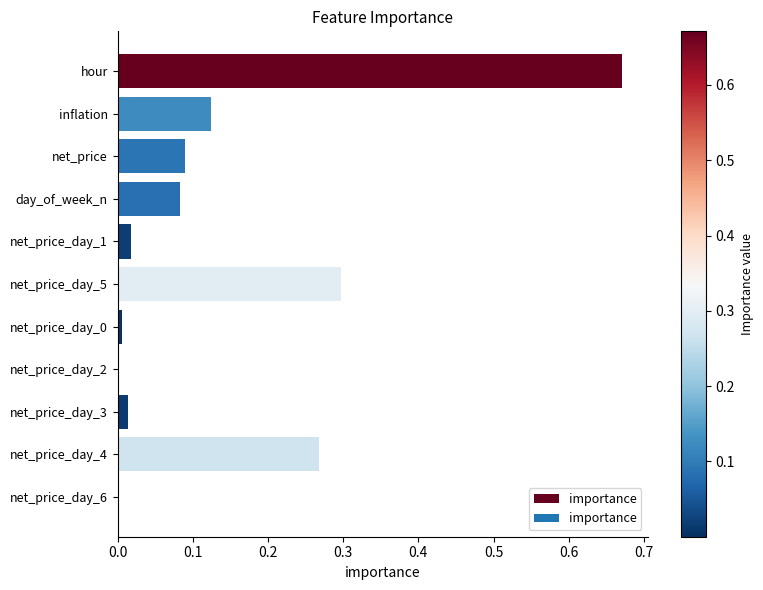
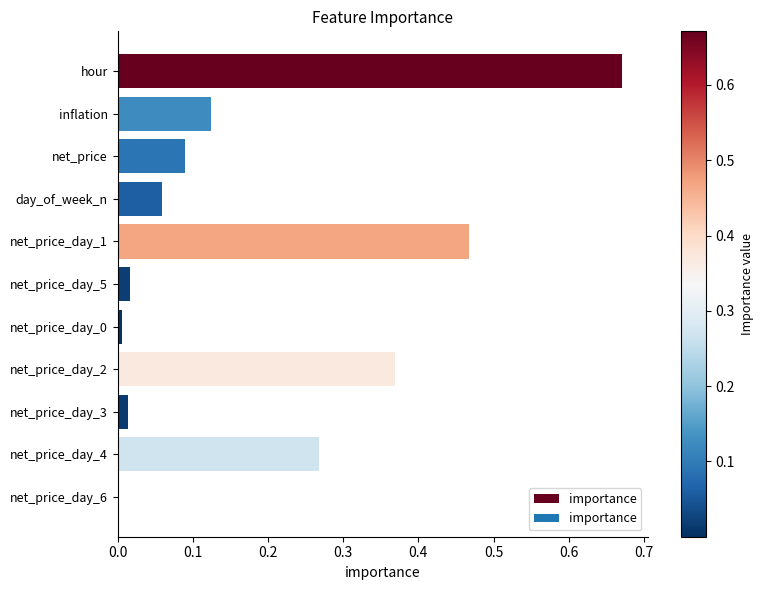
  {
    "hour": 0.67,
    "inflation": 0.12,
    "net_price": 0.09,
-   "day_of_week_n": 0.08,
-   "net_price_day_1": 0.02,
-   "net_price_day_5": 0.30,
+   "day_of_week_n": 0.06,
+   "net_price_day_1": 0.47,
+   "net_price_day_5": 0.02,
    "net_price_day_0": 0.01,
-   "net_price_day_2": 0.00,
+   "net_price_day_2": 0.37,
    "net_price_day_3": 0.01,
    "net_price_day_4": 0.27
  }
